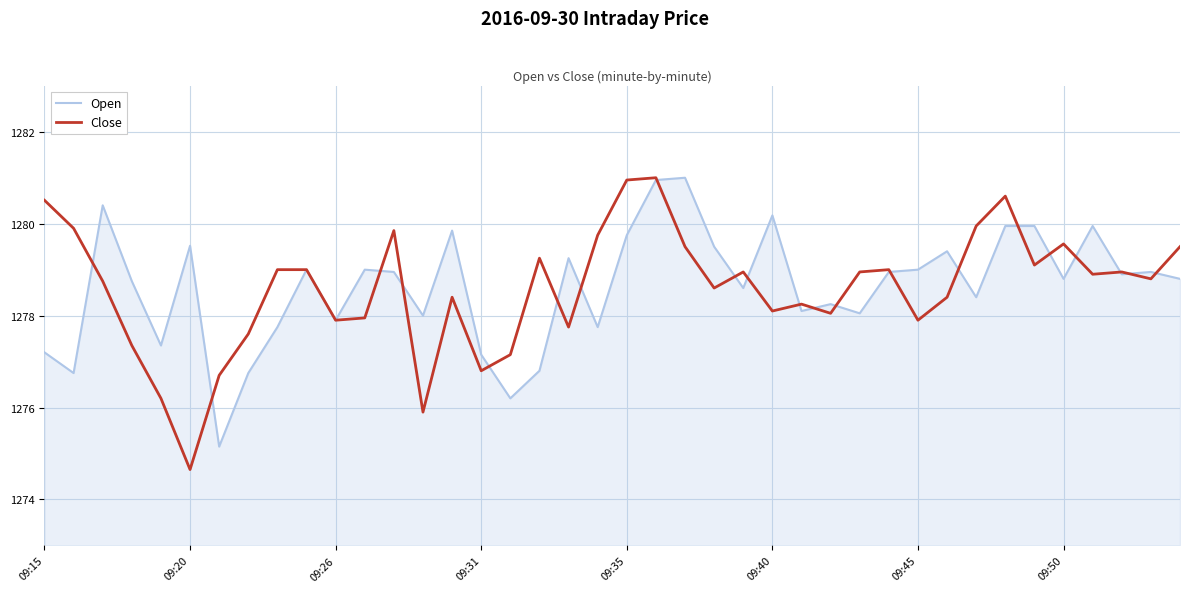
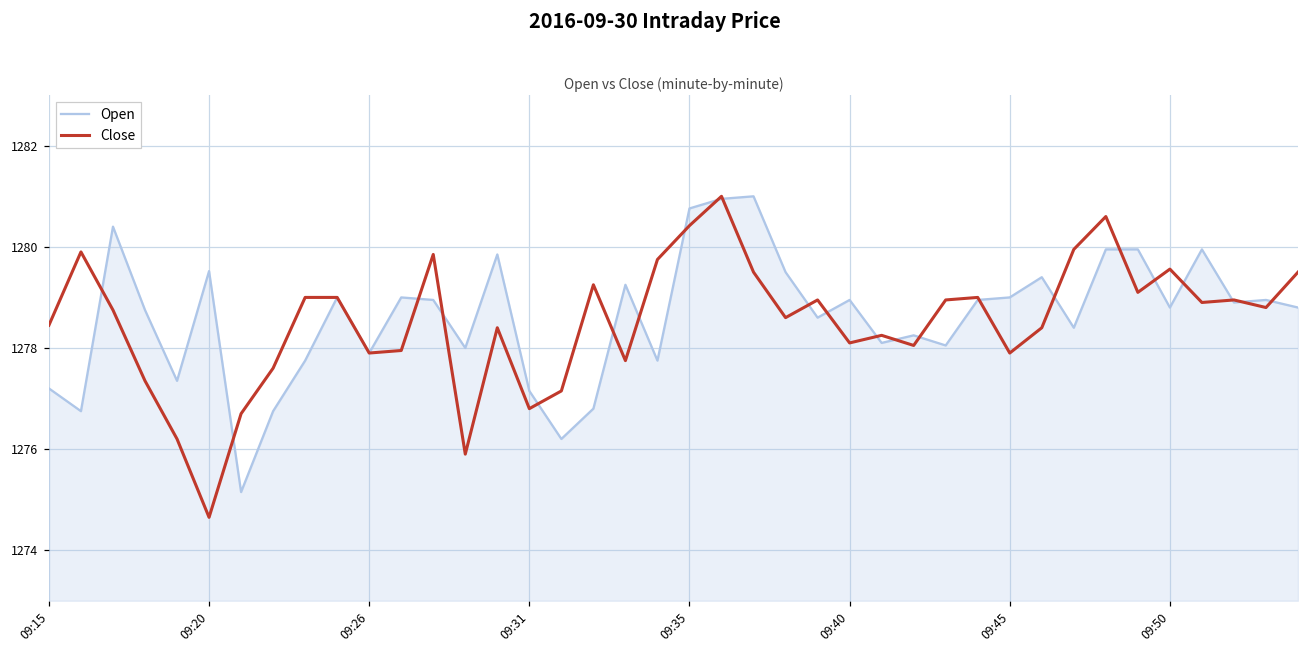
  {
    "Open": {
      "09:15": 1277.2,
      "09:20": 1279.5,
      "09:31": 1277.2,
-     "09:35": 1279.8,
-     "09:40": 1280.2,
+     "09:35": 1280.8,
+     "09:40": 1279.0,
      "09:45": 1279.0,
      "09:50": 1278.8
    },
    "Close": {
-     "09:15": 1280.5,
+     "09:15": 1278.5,
      "09:20": 1274.7,
      "09:31": 1276.8,
-     "09:35": 1281.0,
+     "09:35": 1280.4,
      "09:40": 1278.1,
      "09:45": 1277.9,
      "09:50": 1279.6
    }
  }
